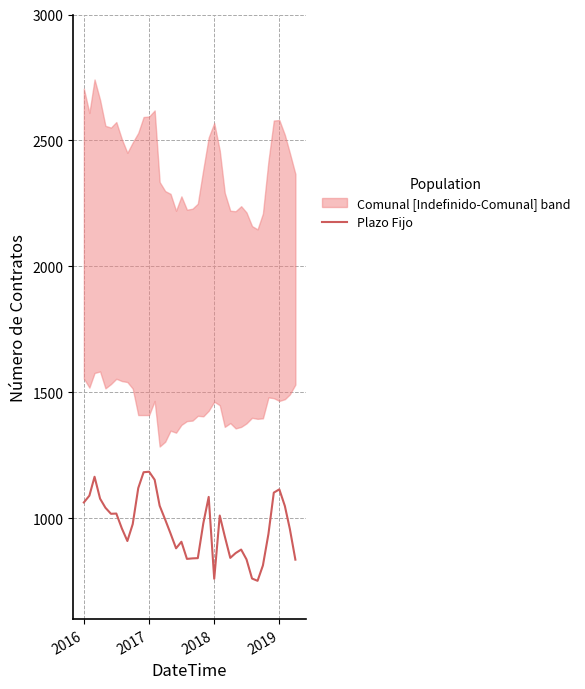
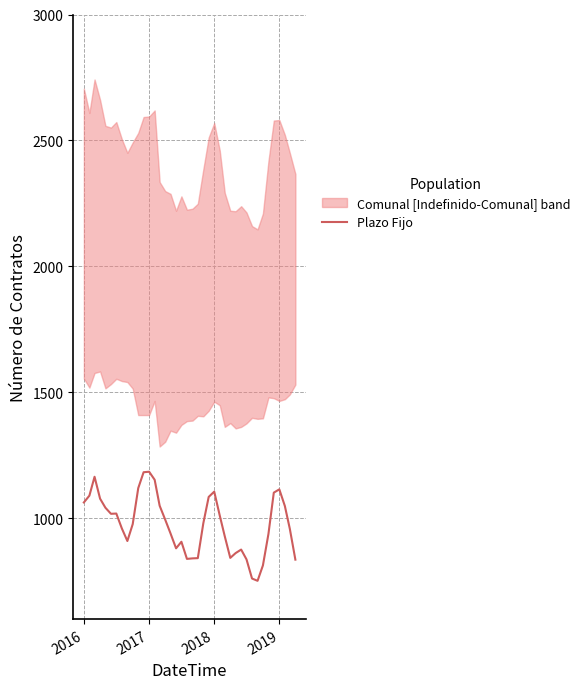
  {
    "Plazo Fijo": {
      "2016": 1060,
      "2017": 1190,
-     "2018": 760,
+     "2018": 1110,
      "2019": 1120
    }
  }
